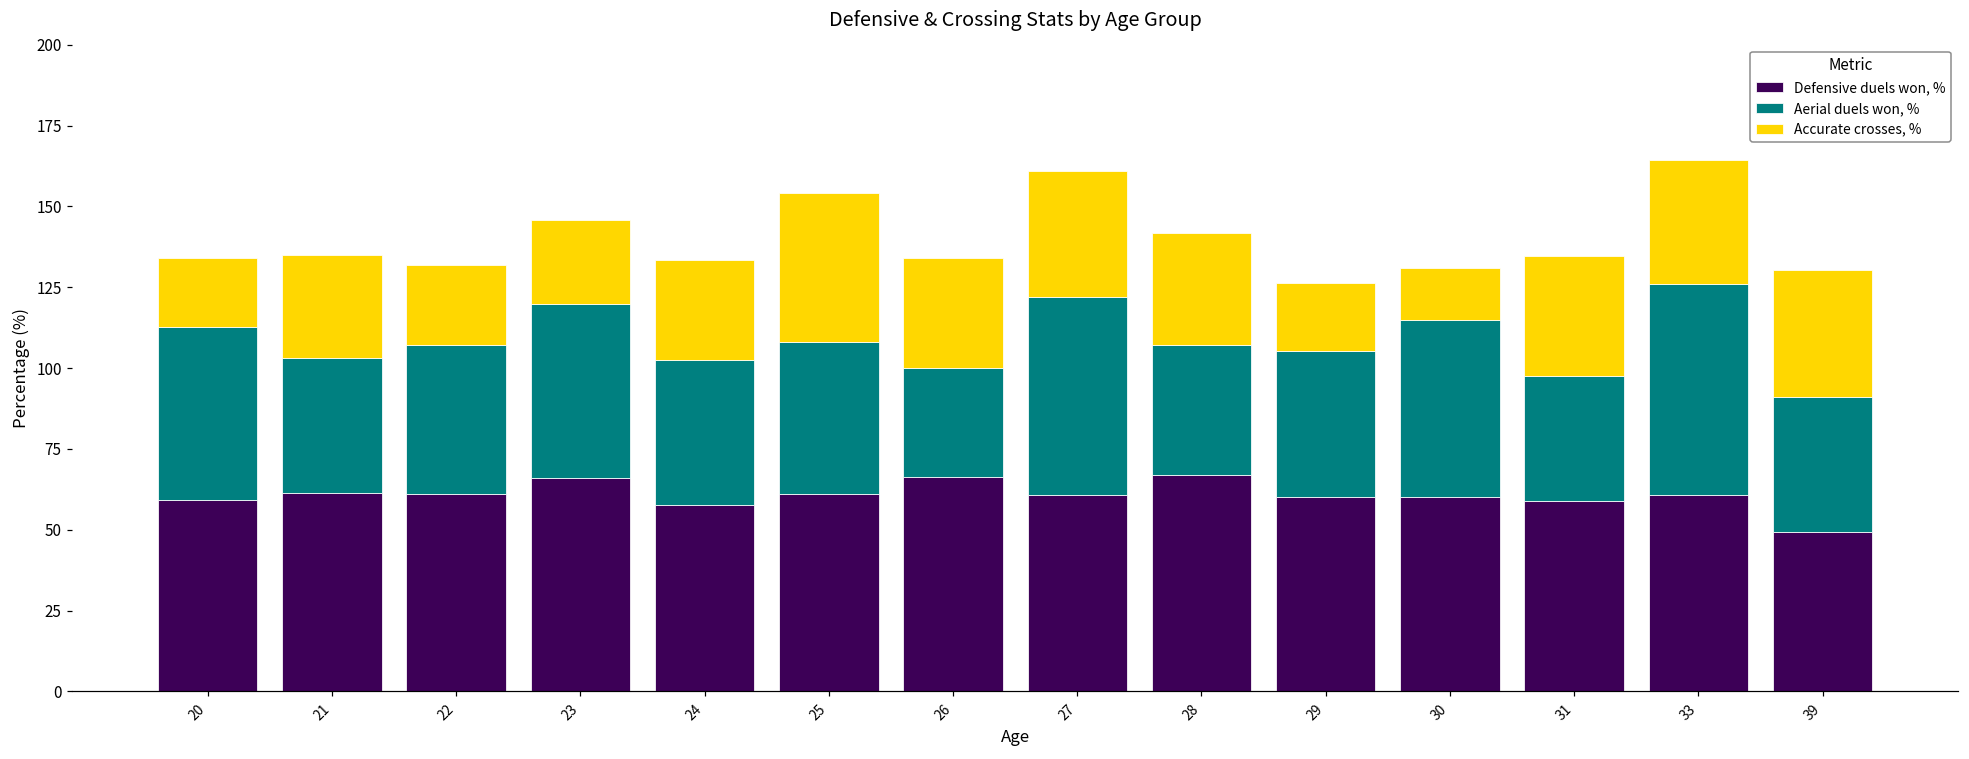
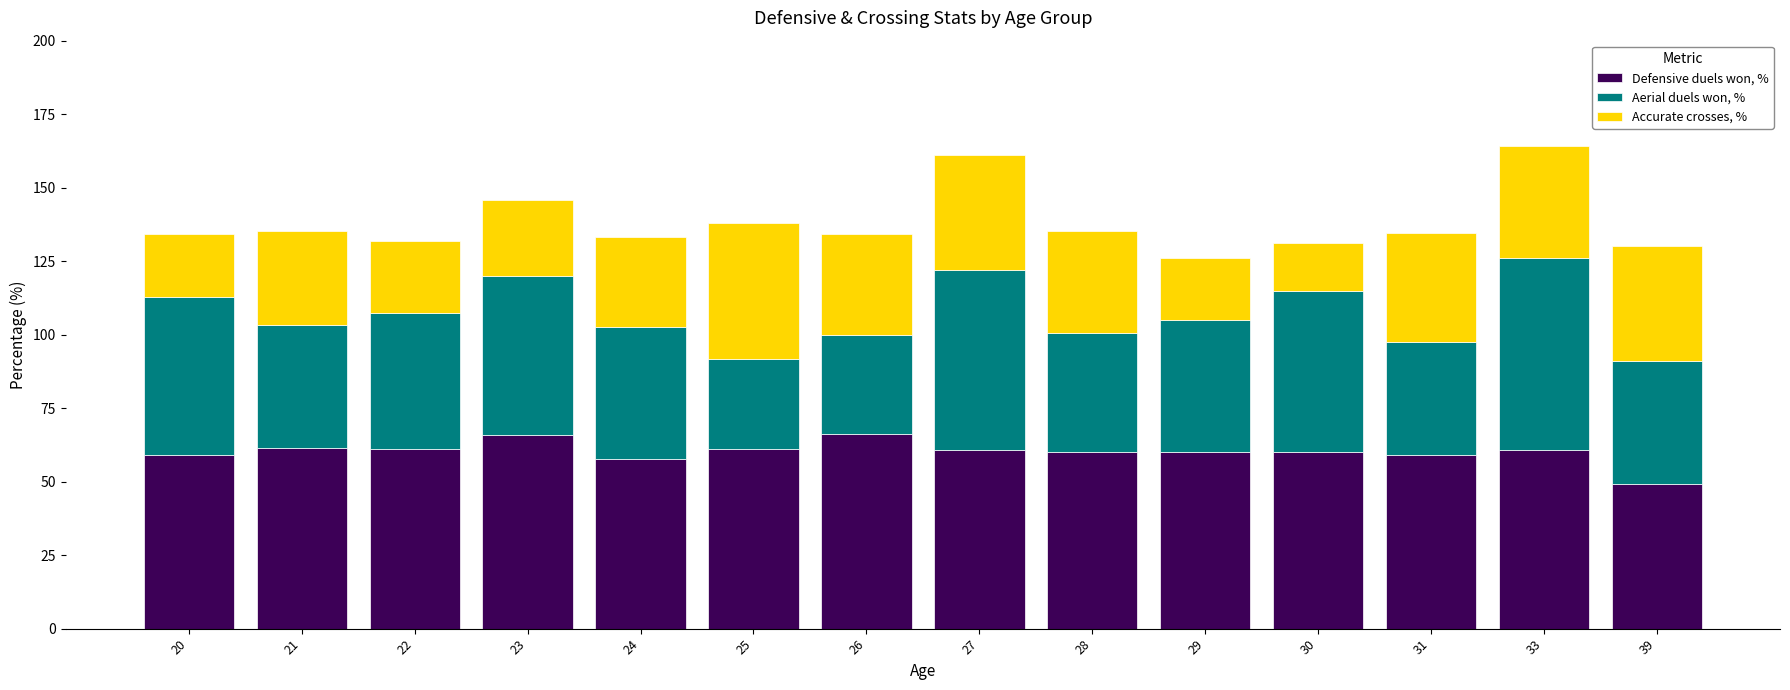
  {
    "Defensive duels won, %": {
      "20": 59,
      "21": 61,
      "22": 61,
      "23": 66,
      "24": 58,
      "25": 61,
      "26": 66,
      "27": 61,
-     "28": 67,
+     "28": 60,
      "29": 60,
      "30": 60,
      "31": 59,
      "33": 61,
      "39": 49
    },
    "Aerial duels won, %": {
      "20": 53,
      "21": 42,
      "22": 46,
      "23": 54,
      "24": 45,
-     "25": 47,
+     "25": 31,
      "26": 34,
      "27": 61,
      "28": 40,
      "29": 45,
      "30": 55,
      "31": 39,
      "33": 65,
      "39": 42
    },
    "Accurate crosses, %": {
      "20": 21,
      "21": 32,
      "22": 25,
      "23": 26,
      "24": 31,
      "25": 46,
      "26": 34,
      "27": 39,
      "28": 34,
      "29": 21,
      "30": 16,
      "31": 37,
      "33": 38,
      "39": 39
    }
  }
